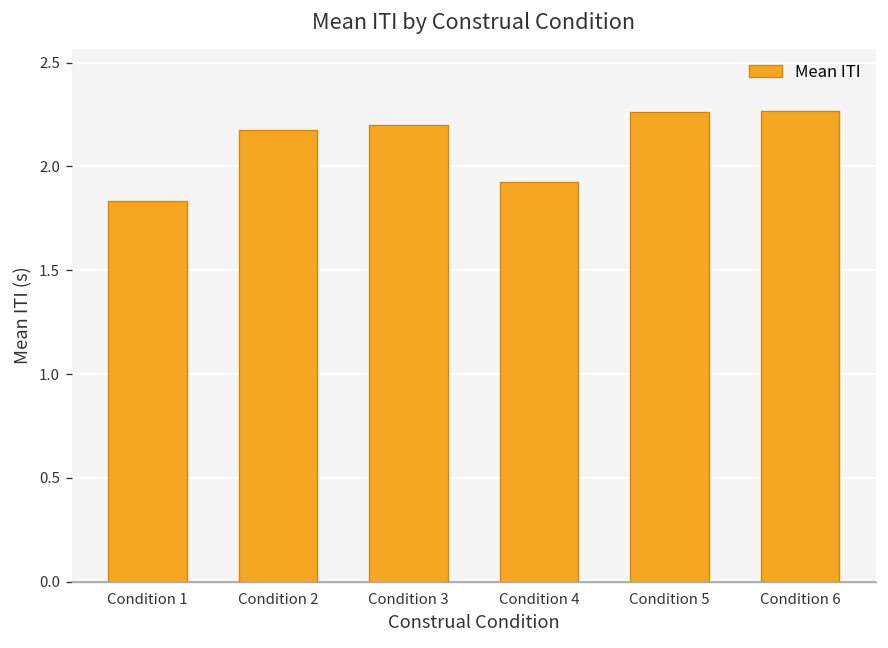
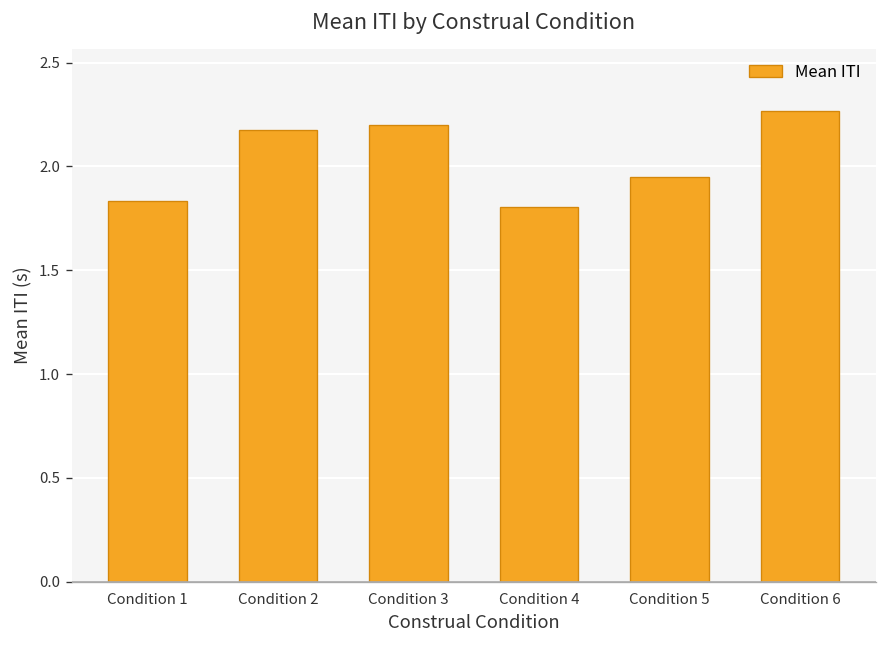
  {
    "Condition 1": 1.83,
    "Condition 2": 2.17,
    "Condition 3": 2.20,
-   "Condition 4": 1.92,
-   "Condition 5": 2.26,
+   "Condition 4": 1.80,
+   "Condition 5": 1.95,
    "Condition 6": 2.27
  }
